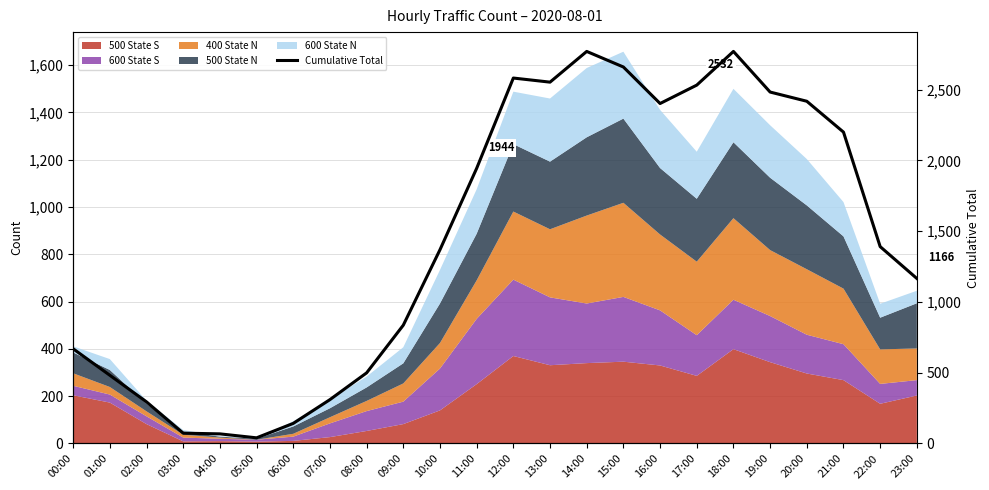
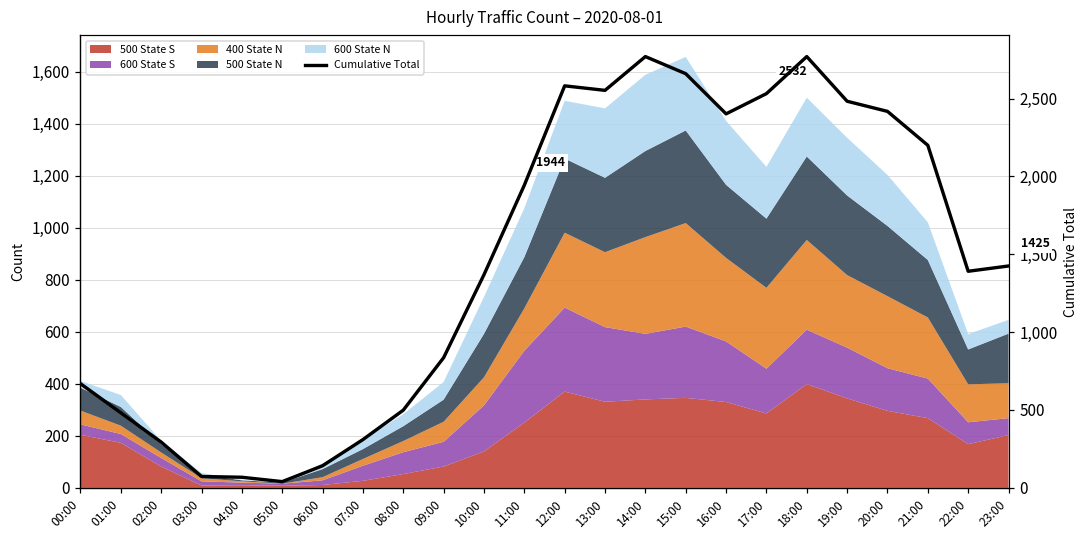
  {
    "Cumulative Total": {
-     "23:00": 1166
+     "23:00": 1425
    }
  }
